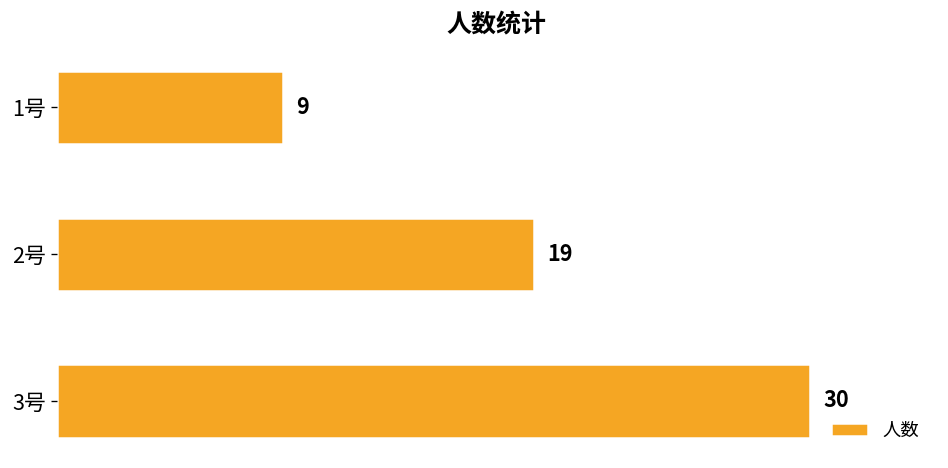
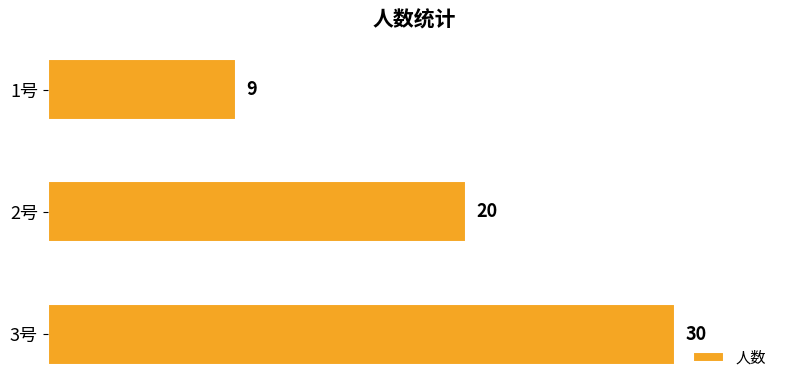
  {
    "1号": 9,
-   "2号": 19,
+   "2号": 20,
    "3号": 30
  }
